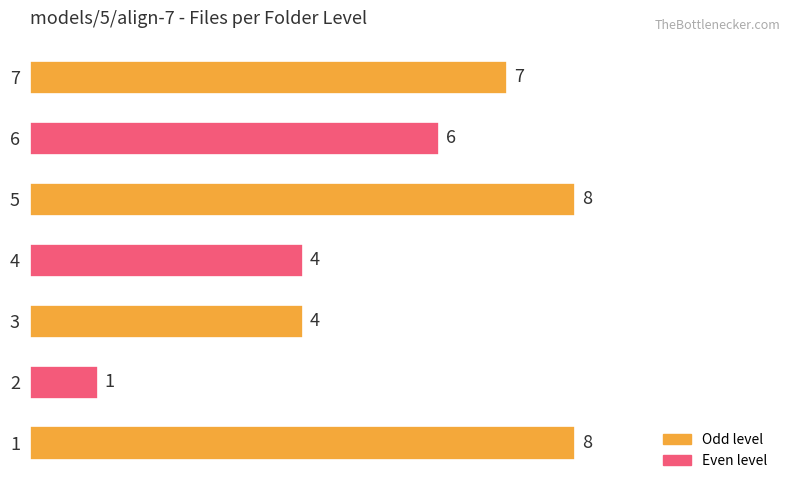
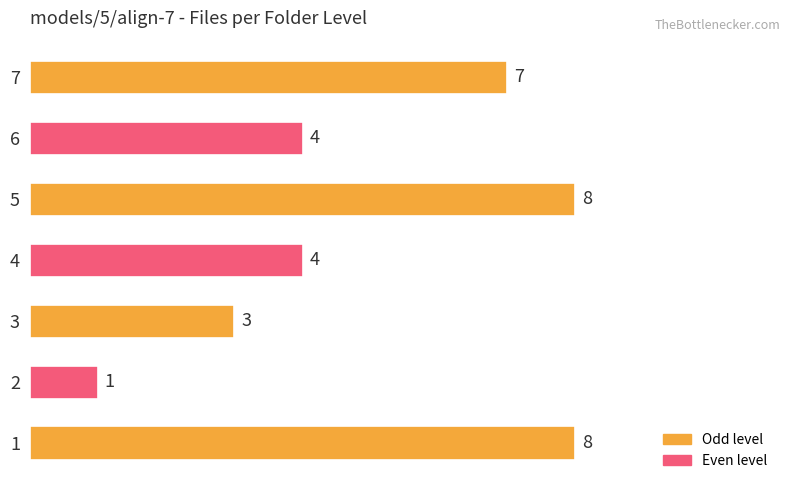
  {
    "7": 7,
-   "6": 6,
+   "6": 4,
    "5": 8,
    "4": 4,
-   "3": 4,
+   "3": 3,
    "2": 1,
    "1": 8
  }
